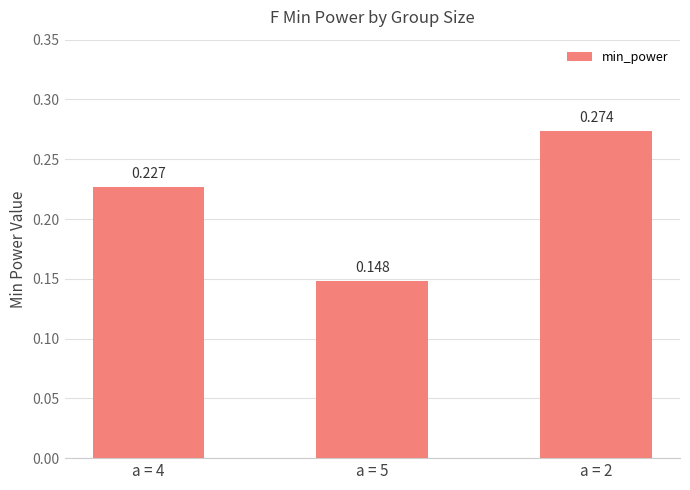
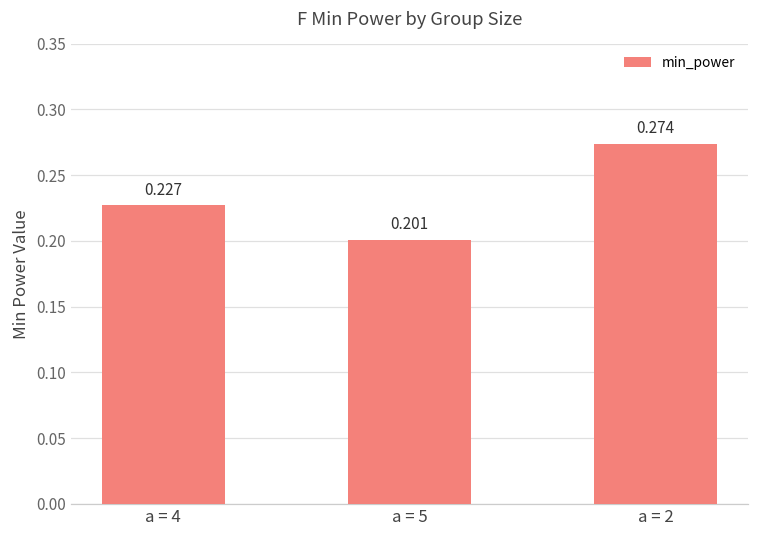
  {
    "a = 4": 0.227,
-   "a = 5": 0.148,
+   "a = 5": 0.201,
    "a = 2": 0.274
  }
